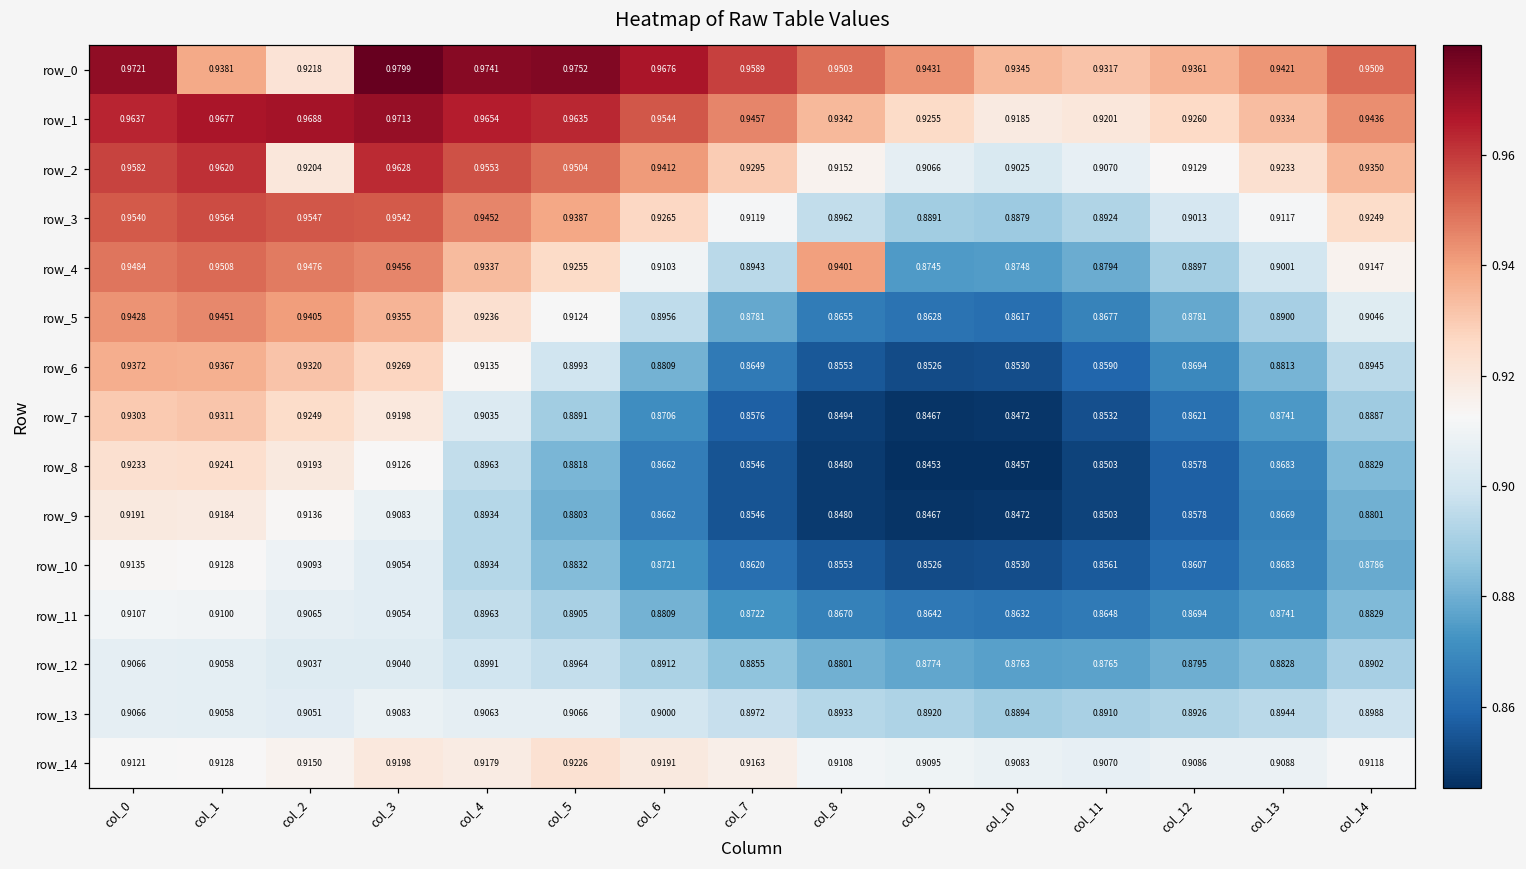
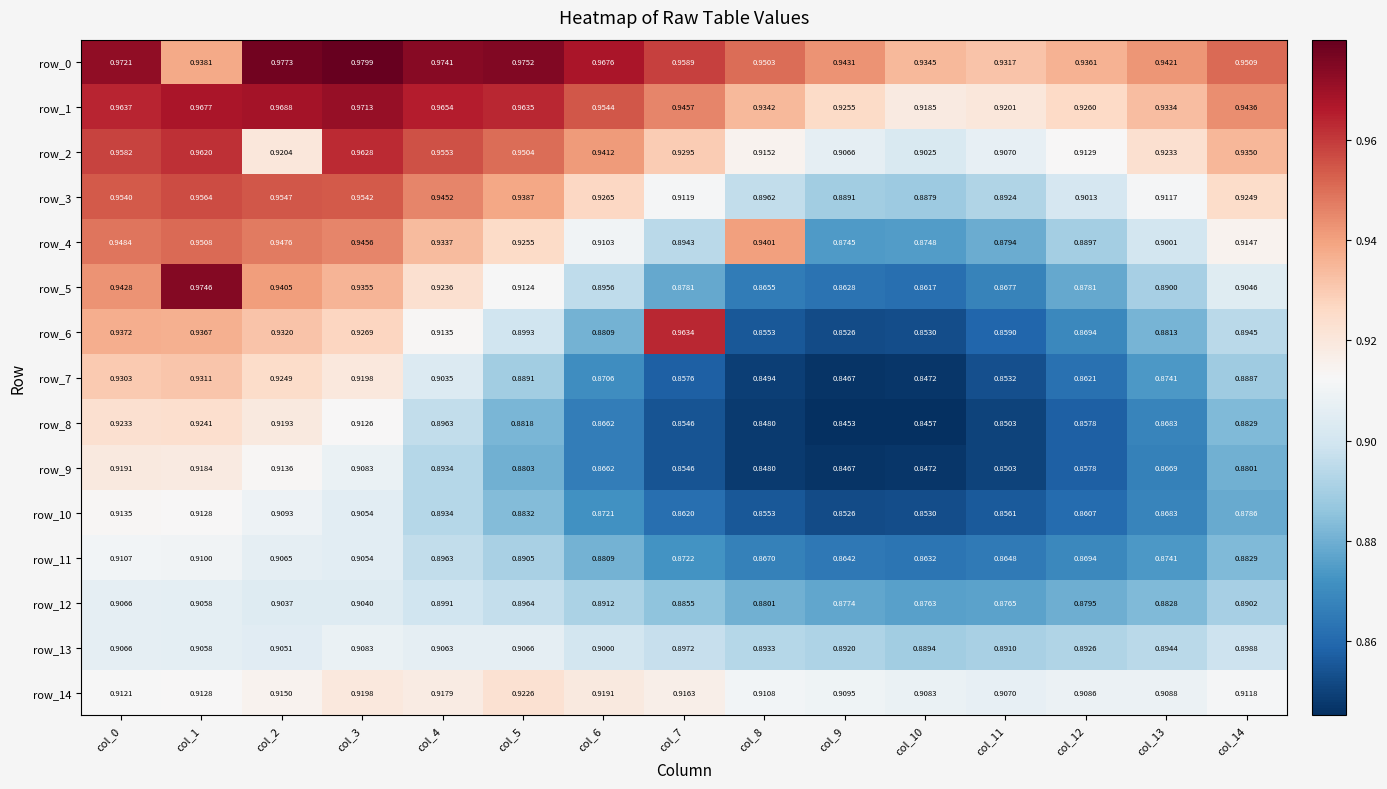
  {
    "row_0": {
      "col_0": 0.9721,
      "col_1": 0.9381,
-     "col_2": 0.9218,
+     "col_2": 0.9773,
      "col_3": 0.9799,
      "col_4": 0.9741,
      "col_5": 0.9752,
      "col_6": 0.9676,
      "col_7": 0.9589,
      "col_8": 0.9503,
      "col_9": 0.9431,
      "col_10": 0.9345,
      "col_11": 0.9317,
      "col_12": 0.9361,
      "col_13": 0.9421,
      "col_14": 0.9509
    },
    "row_5": {
      "col_0": 0.9428,
-     "col_1": 0.9451,
+     "col_1": 0.9746,
      "col_2": 0.9405,
      "col_3": 0.9355,
      "col_4": 0.9236,
      "col_5": 0.9124,
      "col_6": 0.8956,
      "col_7": 0.8781,
      "col_8": 0.8655,
      "col_9": 0.8628,
      "col_10": 0.8617,
      "col_11": 0.8677,
      "col_12": 0.8781,
      "col_13": 0.8900,
      "col_14": 0.9046
    },
    "row_6": {
      "col_0": 0.9372,
      "col_1": 0.9367,
      "col_2": 0.9320,
      "col_3": 0.9269,
      "col_4": 0.9135,
      "col_5": 0.8993,
      "col_6": 0.8809,
-     "col_7": 0.8649,
+     "col_7": 0.9634,
      "col_8": 0.8553,
      "col_9": 0.8526,
      "col_10": 0.8530,
      "col_11": 0.8590,
      "col_12": 0.8694,
      "col_13": 0.8813,
      "col_14": 0.8945
    }
  }
